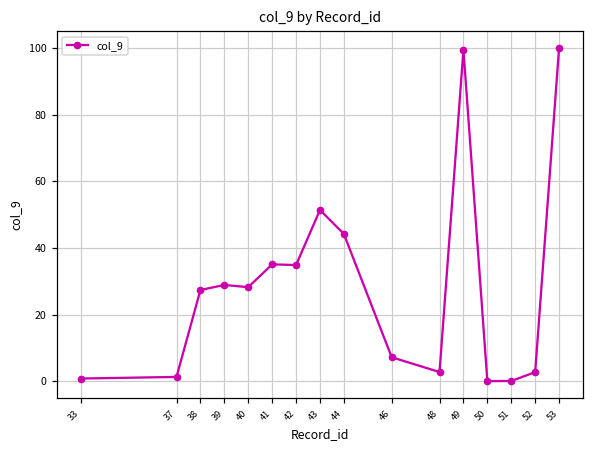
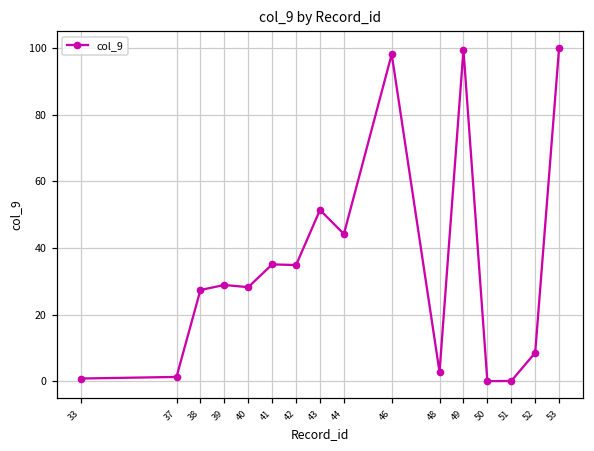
  {
    "33": 1,
    "37": 1,
    "38": 27,
    "39": 29,
    "40": 28,
    "41": 35,
    "42": 35,
    "43": 51,
    "44": 44,
-   "46": 7,
+   "46": 98,
    "48": 3,
    "49": 99,
    "50": 0,
    "51": 0,
-   "52": 3,
+   "52": 9,
    "53": 100
  }
